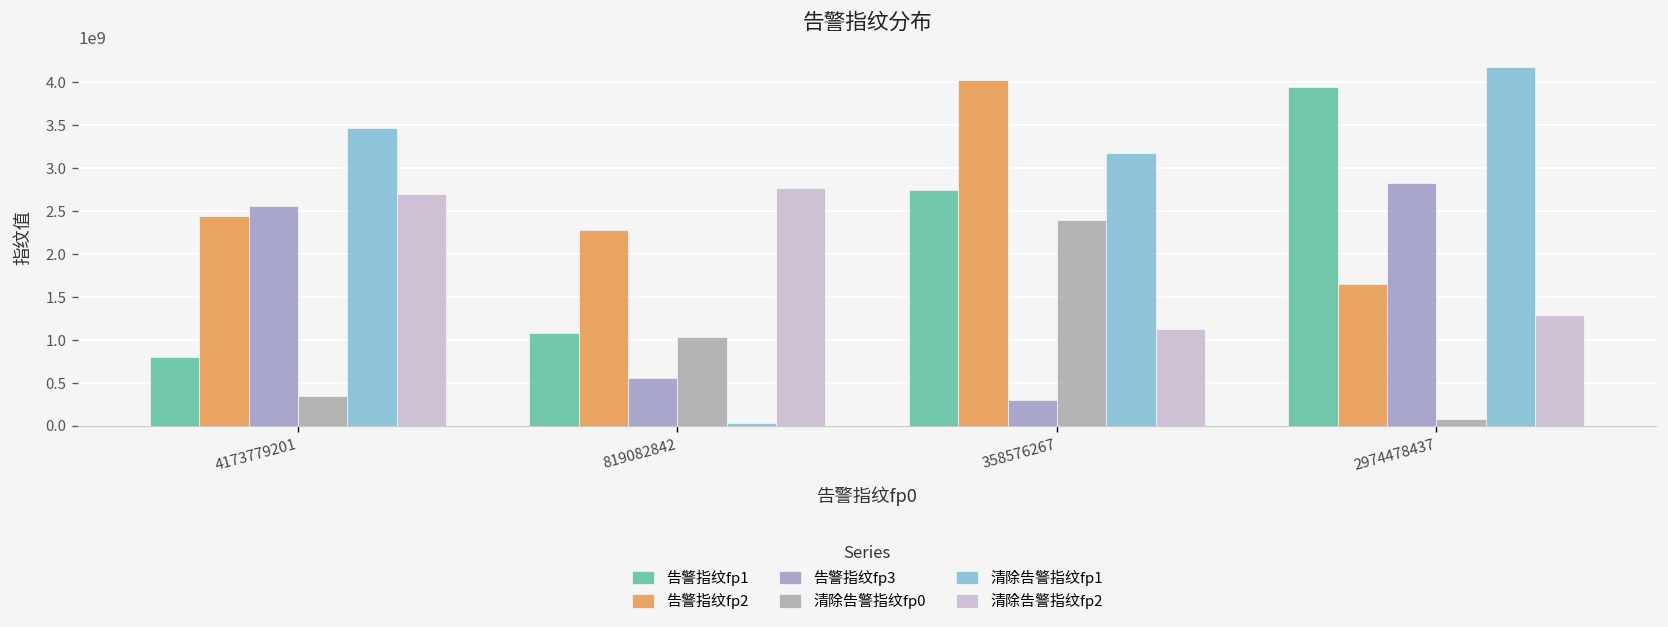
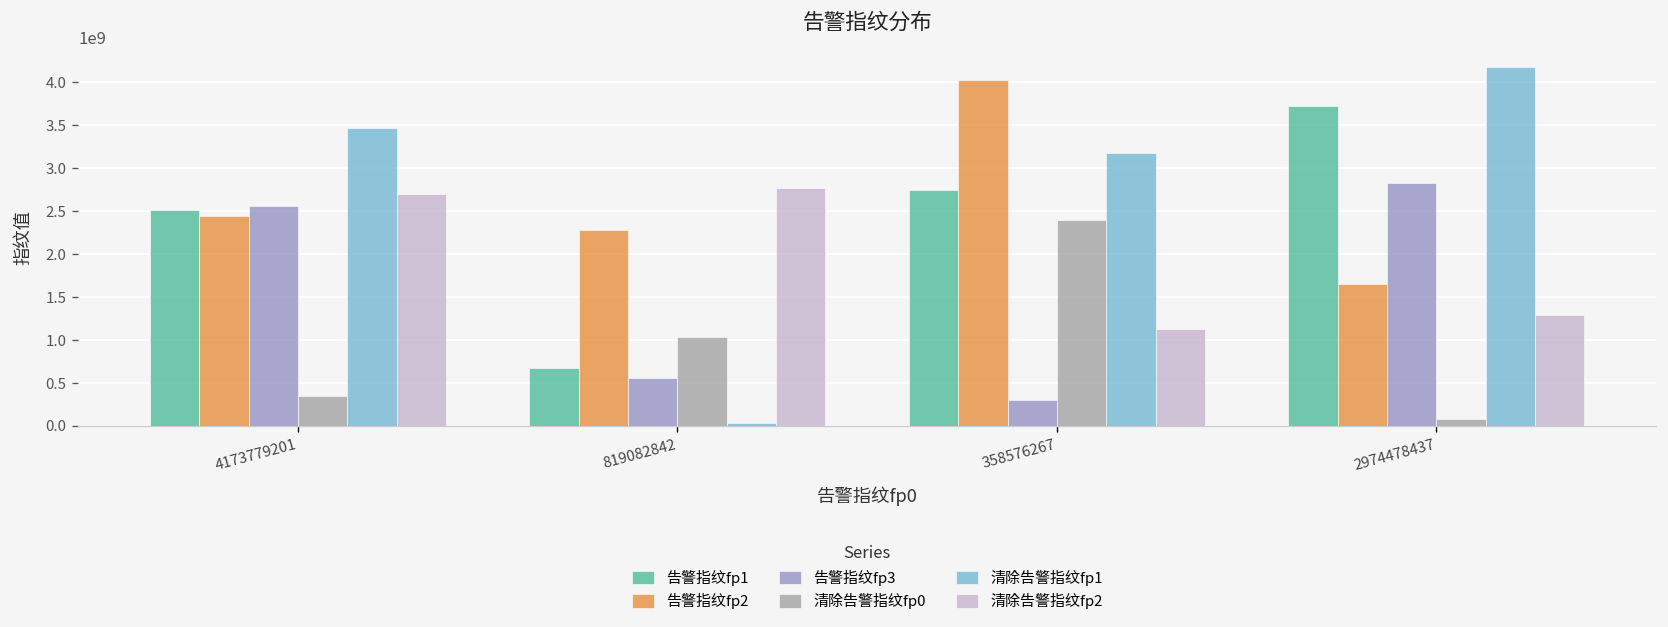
  {
    "告警指纹fp1": {
-     "4173779201": 800000000,
-     "819082842": 1100000000,
+     "4173779201": 2500000000,
+     "819082842": 700000000,
      "358576267": 2700000000,
-     "2974478437": 3900000000
+     "2974478437": 3700000000
    },
    "告警指纹fp2": {
      "4173779201": 2400000000,
      "819082842": 2300000000,
      "358576267": 4000000000,
      "2974478437": 1600000000
    }
  }
